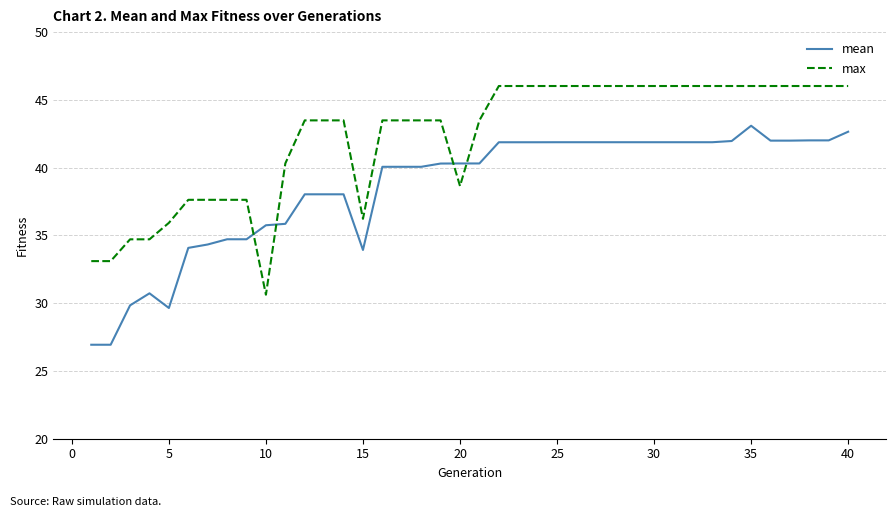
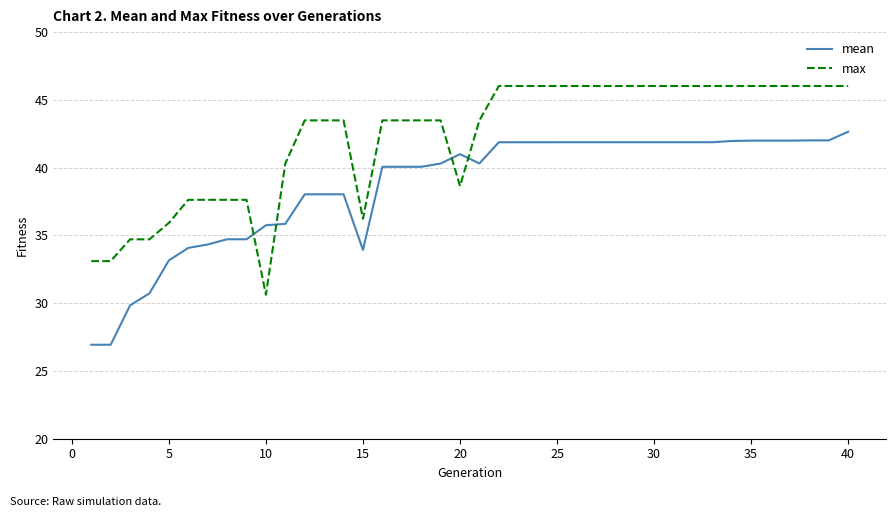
  {
    "mean": {
-     "5": 29.6,
+     "5": 33.2,
      "10": 35.7,
      "15": 33.9,
-     "20": 40.3,
+     "20": 41.0,
      "25": 41.9,
      "30": 41.9,
-     "35": 43.1,
+     "35": 42.0,
      "40": 42.7
    },
    "max": {
      "5": 35.9,
      "10": 30.6,
      "15": 36.2,
      "20": 38.6,
      "25": 46.0,
      "30": 46.0,
      "35": 46.0,
      "40": 46.0
    }
  }
